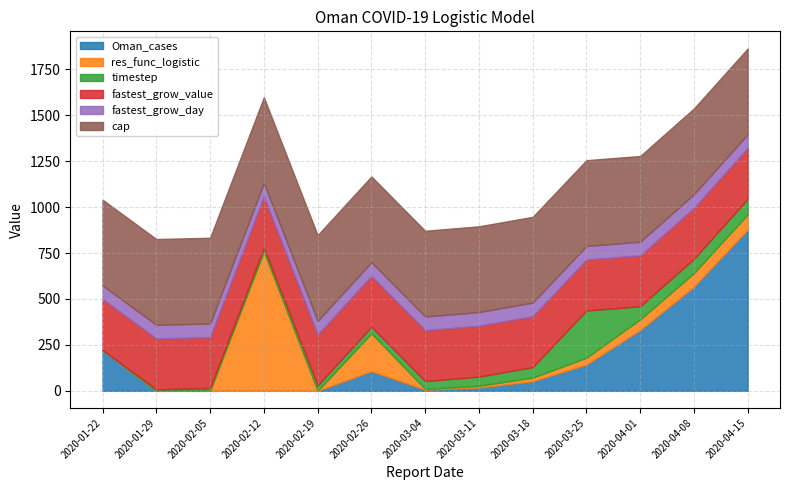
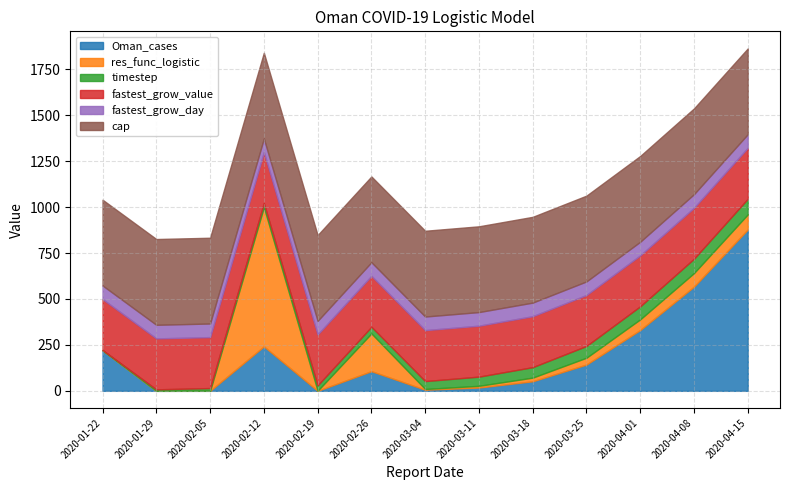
  {
    "Oman_cases": {
-     "2020-02-12": 0,
+     "2020-02-12": 240,
      "2020-02-26": 110,
      "2020-03-18": 50,
      "2020-03-25": 140,
      "2020-04-01": 330,
      "2020-04-08": 570,
      "2020-04-15": 880
    },
    "res_func_logistic": {
      "2020-02-12": 760,
      "2020-02-26": 210,
      "2020-03-18": 20,
      "2020-03-25": 40,
      "2020-04-01": 60,
      "2020-04-08": 70,
      "2020-04-15": 80
    },
    "timestep": {
      "2020-02-05": 20,
      "2020-02-12": 20,
      "2020-02-19": 30,
      "2020-02-26": 40,
      "2020-03-04": 40,
      "2020-03-11": 50,
      "2020-03-18": 60,
-     "2020-03-25": 260,
+     "2020-03-25": 60,
      "2020-04-01": 70,
      "2020-04-08": 80,
      "2020-04-15": 90
    },
    "fastest_grow_value": {
      "2020-01-22": 280,
      "2020-01-29": 280,
      "2020-02-05": 280,
      "2020-02-12": 280,
      "2020-02-19": 280,
      "2020-02-26": 280,
      "2020-03-04": 280,
      "2020-03-11": 280,
      "2020-03-18": 280,
      "2020-03-25": 280,
      "2020-04-01": 280,
      "2020-04-08": 280,
      "2020-04-15": 280
    },
    "fastest_grow_day": {
      "2020-01-22": 70,
      "2020-01-29": 70,
      "2020-02-05": 70,
      "2020-02-12": 70,
      "2020-02-19": 70,
      "2020-02-26": 70,
      "2020-03-04": 70,
      "2020-03-11": 70,
      "2020-03-18": 70,
      "2020-03-25": 70,
      "2020-04-01": 70,
      "2020-04-08": 70,
      "2020-04-15": 70
    },
    "cap": {
      "2020-01-22": 470,
      "2020-01-29": 470,
      "2020-02-05": 470,
      "2020-02-12": 470,
      "2020-02-19": 470,
      "2020-02-26": 470,
      "2020-03-04": 470,
      "2020-03-11": 470,
      "2020-03-18": 470,
      "2020-03-25": 470,
      "2020-04-01": 470,
      "2020-04-08": 470,
      "2020-04-15": 470
    }
  }
